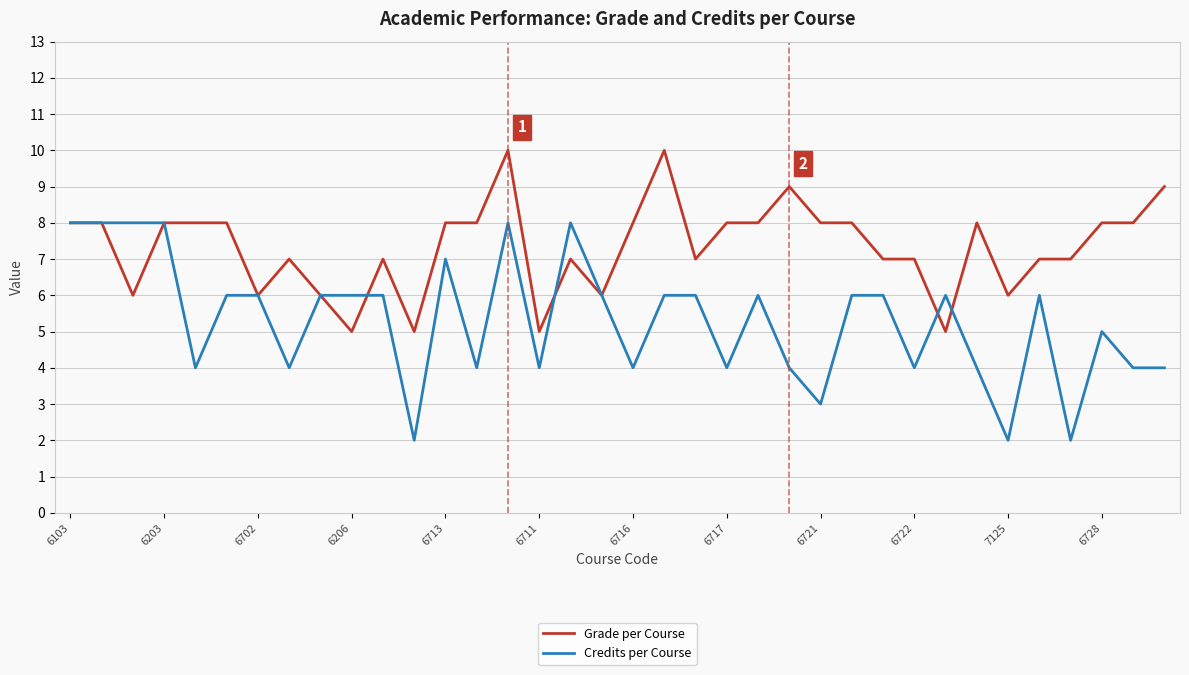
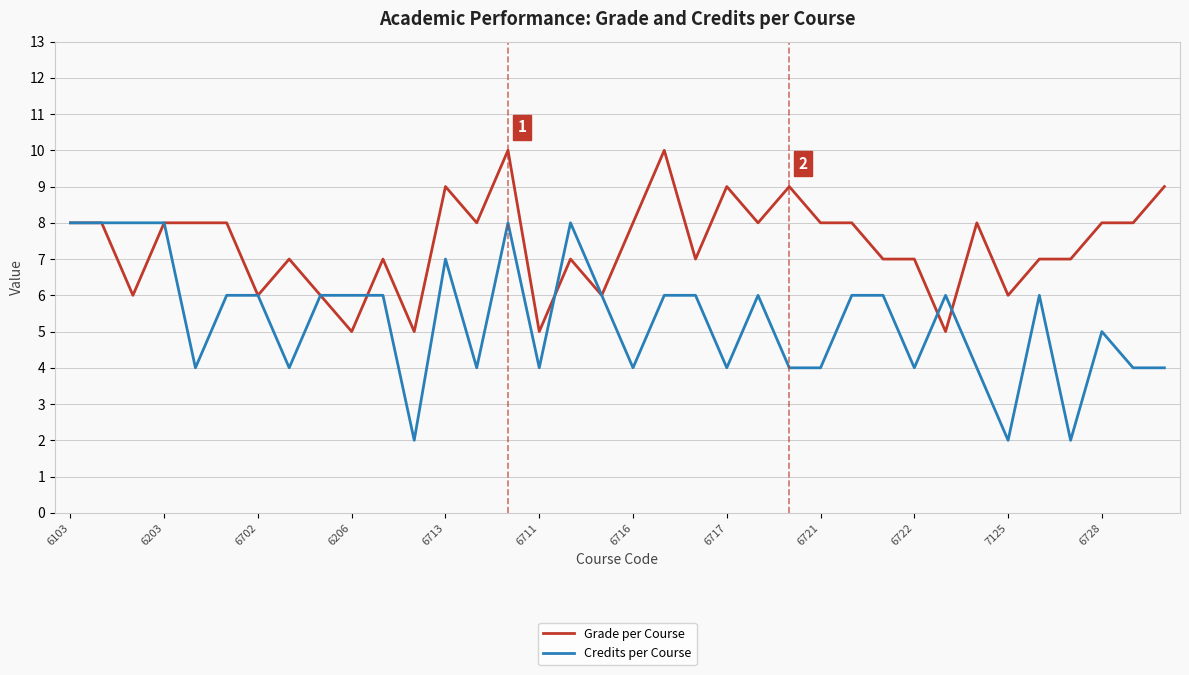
  {
    "Grade per Course": {
      "6206": 5,
-     "6713": 8,
+     "6713": 9,
      "6711": 5,
      "6716": 8,
-     "6717": 8,
+     "6717": 9,
      "6721": 8,
      "6722": 7,
      "7125": 6,
      "6728": 8
    },
    "Credits per Course": {
      "6206": 6,
      "6713": 7,
      "6711": 4,
      "6716": 4,
      "6717": 4,
-     "6721": 3,
+     "6721": 4,
      "6722": 4,
      "7125": 2,
      "6728": 5
    }
  }
